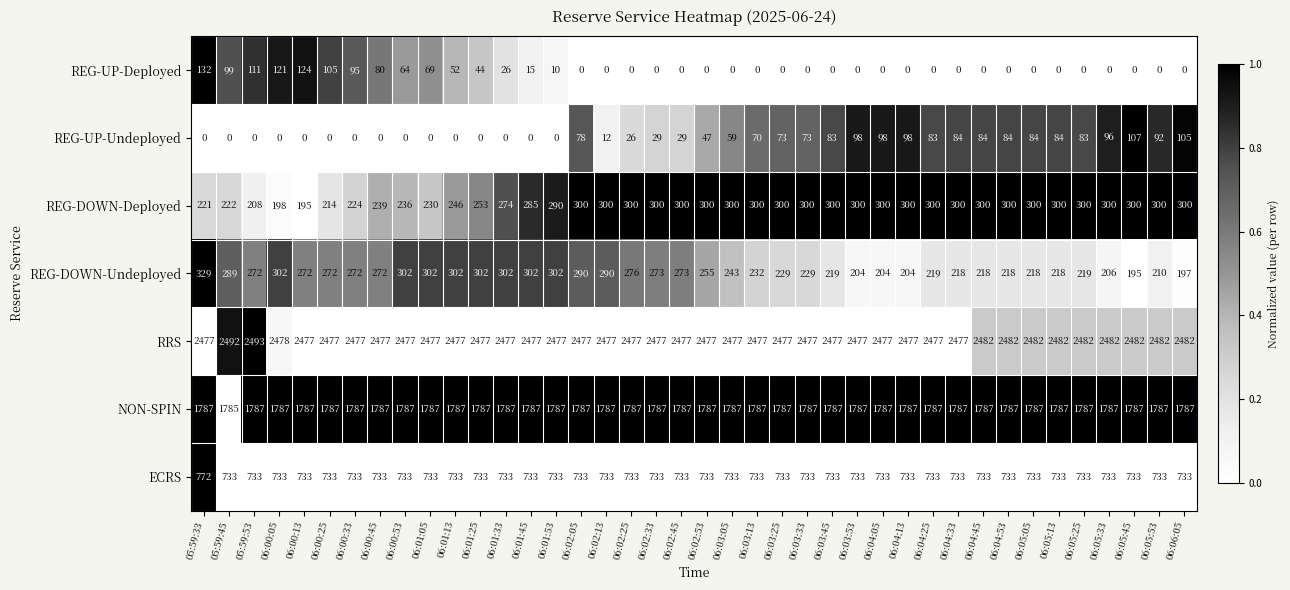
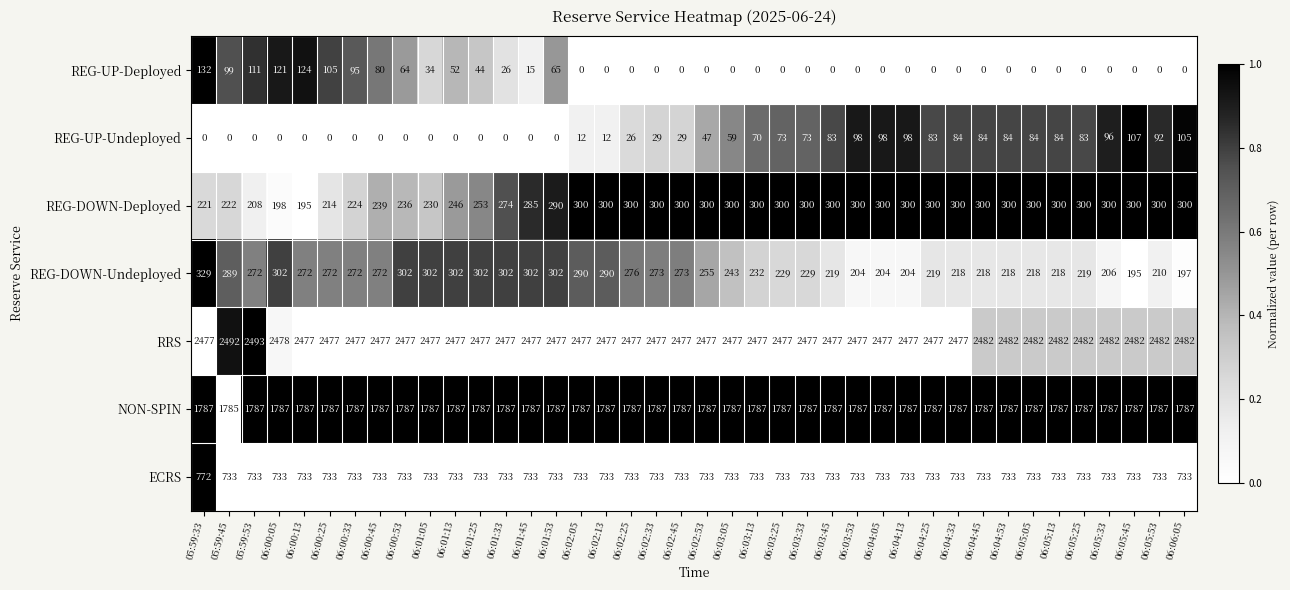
  {
    "REG-UP-Deployed": {
      "05:59:33": 132,
      "05:59:45": 99,
      "05:59:53": 111,
      "06:00:05": 121,
      "06:00:13": 124,
      "06:00:25": 105,
      "06:00:33": 95,
      "06:00:45": 80,
      "06:00:53": 64,
-     "06:01:05": 69,
+     "06:01:05": 34,
      "06:01:13": 52,
      "06:01:25": 44,
      "06:01:33": 26,
      "06:01:45": 15,
-     "06:01:53": 10,
+     "06:01:53": 65,
      "06:02:05": 0,
      "06:02:13": 0,
      "06:02:25": 0,
      "06:02:33": 0,
      "06:02:45": 0,
      "06:02:53": 0,
      "06:03:05": 0,
      "06:03:13": 0,
      "06:03:25": 0,
      "06:03:33": 0,
      "06:03:45": 0,
      "06:03:53": 0,
      "06:04:05": 0,
      "06:04:13": 0,
      "06:04:25": 0,
      "06:04:33": 0,
      "06:04:45": 0,
      "06:04:53": 0,
      "06:05:05": 0,
      "06:05:13": 0,
      "06:05:25": 0,
      "06:05:33": 0,
      "06:05:45": 0,
      "06:05:53": 0,
      "06:06:05": 0
    },
    "REG-UP-Undeployed": {
      "05:59:33": 0,
      "05:59:45": 0,
      "05:59:53": 0,
      "06:00:05": 0,
      "06:00:13": 0,
      "06:00:25": 0,
      "06:00:33": 0,
      "06:00:45": 0,
      "06:00:53": 0,
      "06:01:05": 0,
      "06:01:13": 0,
      "06:01:25": 0,
      "06:01:33": 0,
      "06:01:45": 0,
      "06:01:53": 0,
-     "06:02:05": 78,
+     "06:02:05": 12,
      "06:02:13": 12,
      "06:02:25": 26,
      "06:02:33": 29,
      "06:02:45": 29,
      "06:02:53": 47,
      "06:03:05": 59,
      "06:03:13": 70,
      "06:03:25": 73,
      "06:03:33": 73,
      "06:03:45": 83,
      "06:03:53": 98,
      "06:04:05": 98,
      "06:04:13": 98,
      "06:04:25": 83,
      "06:04:33": 84,
      "06:04:45": 84,
      "06:04:53": 84,
      "06:05:05": 84,
      "06:05:13": 84,
      "06:05:25": 83,
      "06:05:33": 96,
      "06:05:45": 107,
      "06:05:53": 92,
      "06:06:05": 105
    }
  }
